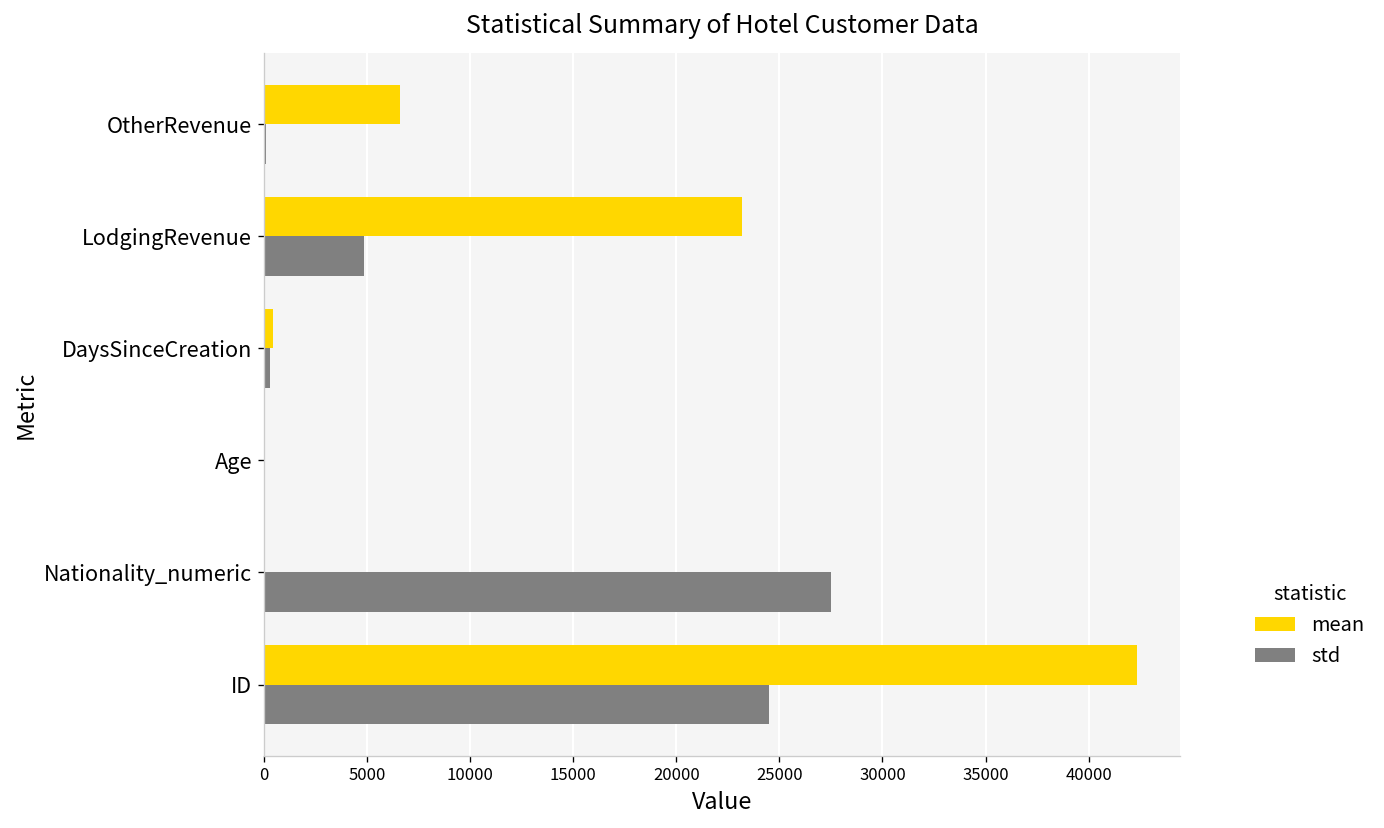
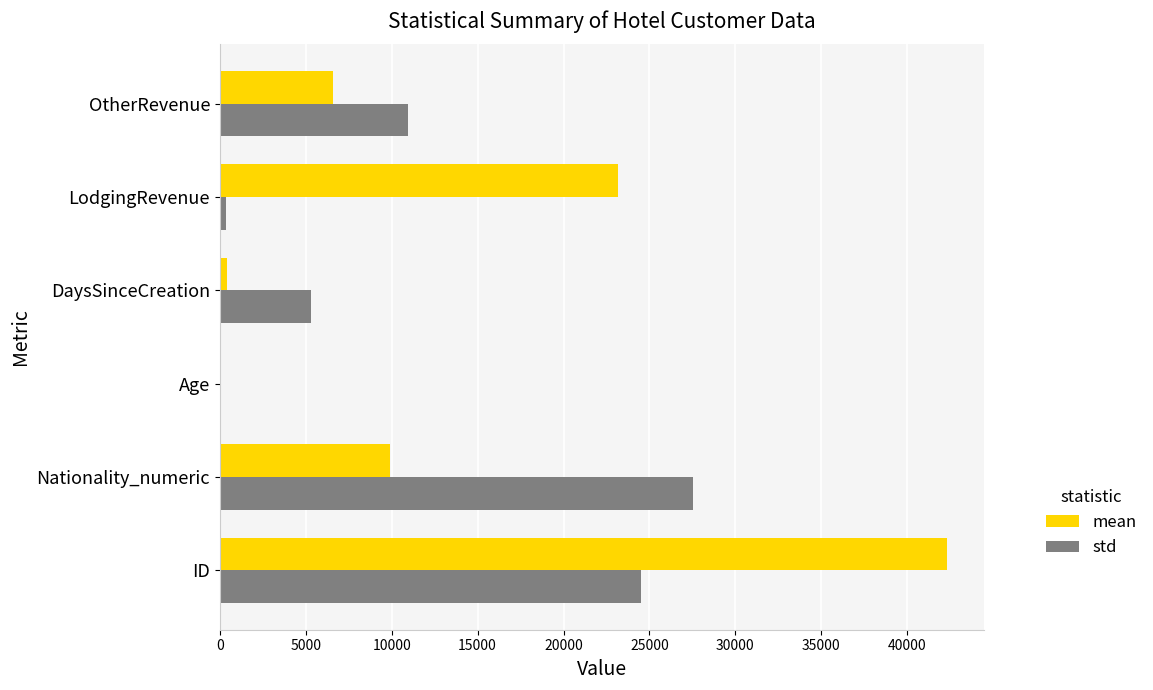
  {
    "mean": {
      "OtherRevenue": 6600,
      "LodgingRevenue": 23200,
      "DaysSinceCreation": 400,
-     "Nationality_numeric": 100,
+     "Nationality_numeric": 9900,
      "ID": 42300
    },
    "std": {
-     "OtherRevenue": 100,
-     "LodgingRevenue": 4900,
-     "DaysSinceCreation": 300,
+     "OtherRevenue": 11000,
+     "LodgingRevenue": 400,
+     "DaysSinceCreation": 5300,
      "Nationality_numeric": 27500,
      "ID": 24500
    }
  }
